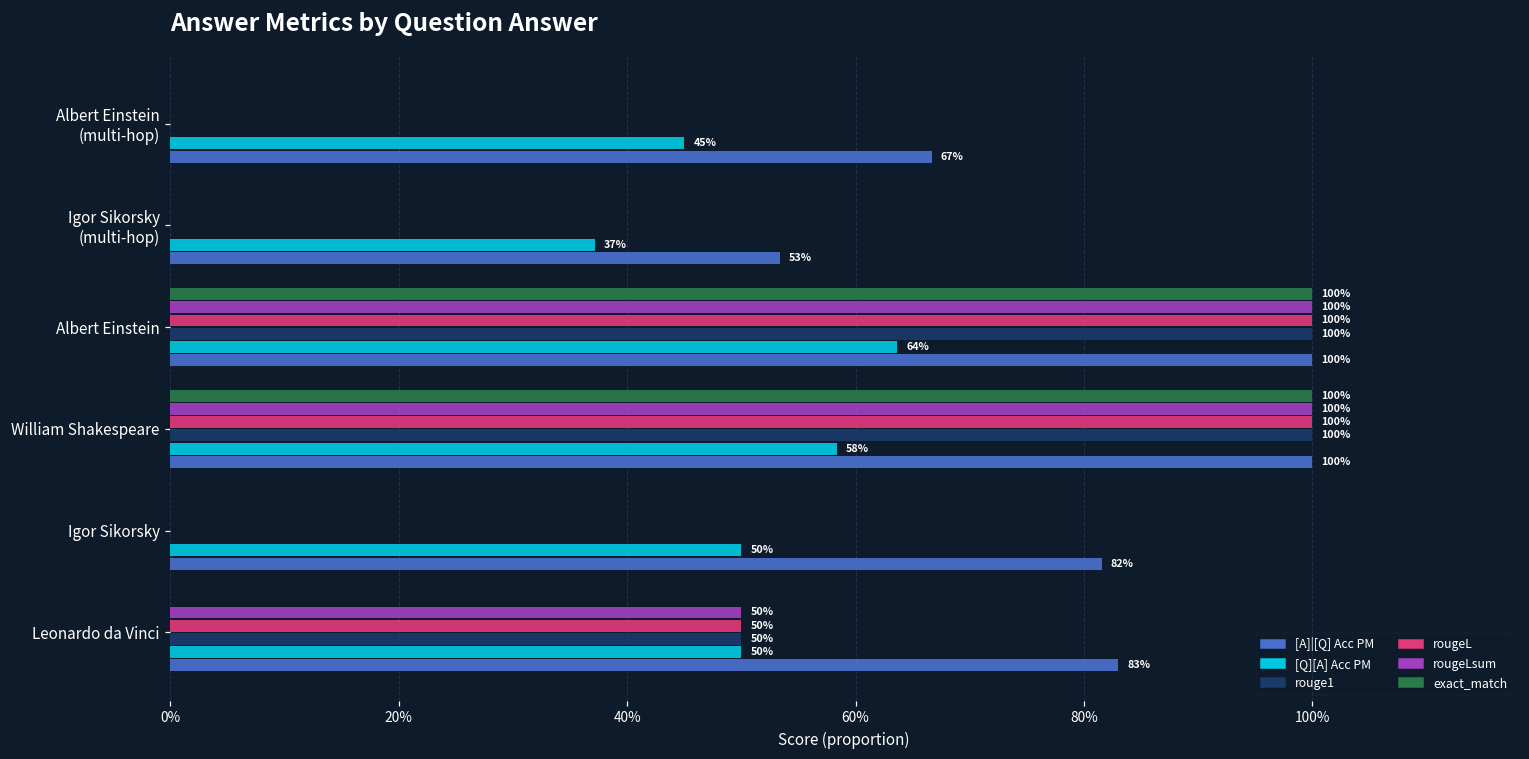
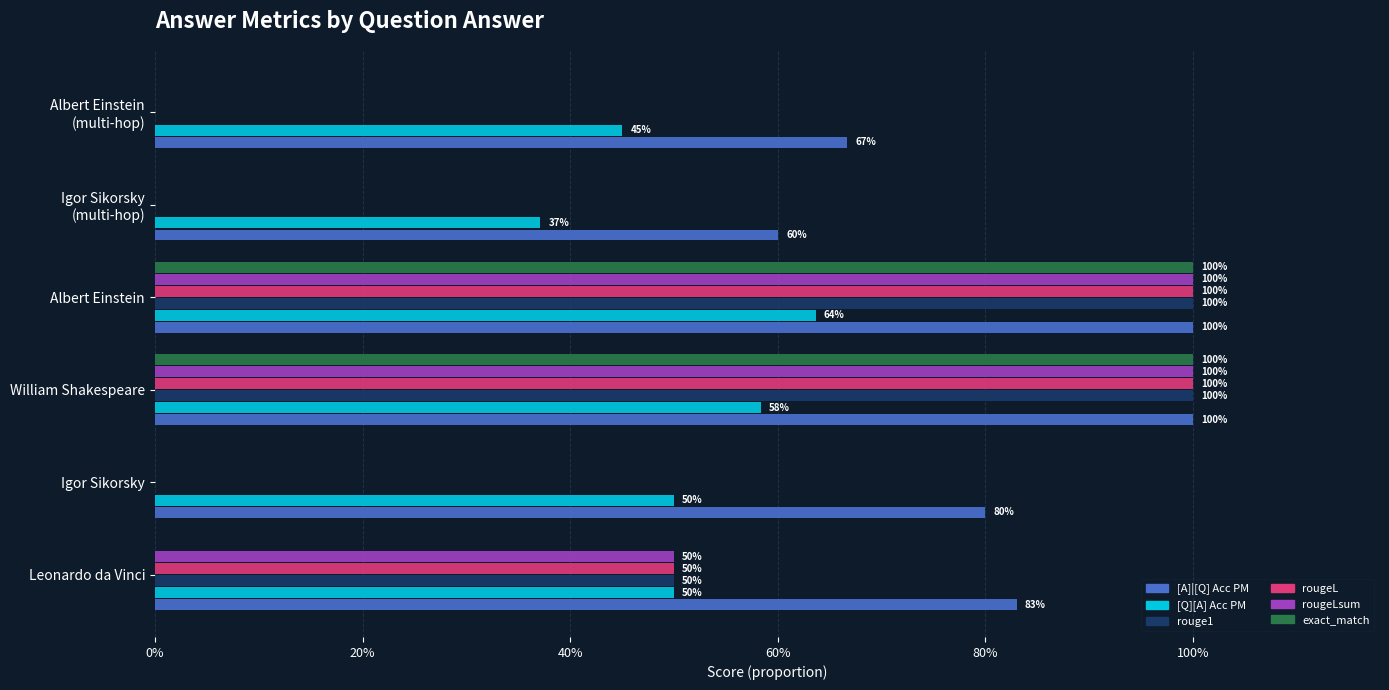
  {
    "[A]|[Q] Acc PM": {
      "Albert Einstein (multi-hop)": "67%",
-     "Igor Sikorsky (multi-hop)": "53%",
+     "Igor Sikorsky (multi-hop)": "60%",
      "Albert Einstein": "100%",
      "William Shakespeare": "100%",
-     "Igor Sikorsky": "82%",
+     "Igor Sikorsky": "80%",
      "Leonardo da Vinci": "83%"
    },
    "[Q][A] Acc PM": {
      "Albert Einstein (multi-hop)": "45%",
      "Igor Sikorsky (multi-hop)": "37%",
      "Albert Einstein": "64%",
      "William Shakespeare": "58%",
      "Igor Sikorsky": "50%",
      "Leonardo da Vinci": "50%"
    },
    "rouge1": {
      "Albert Einstein": "100%",
      "William Shakespeare": "100%",
      "Leonardo da Vinci": "50%"
    },
    "rougeL": {
      "Albert Einstein": "100%",
      "William Shakespeare": "100%",
      "Leonardo da Vinci": "50%"
    },
    "rougeLsum": {
      "Albert Einstein": "100%",
      "William Shakespeare": "100%",
      "Leonardo da Vinci": "50%"
    },
    "exact_match": {
      "Albert Einstein": "100%",
      "William Shakespeare": "100%"
    }
  }
